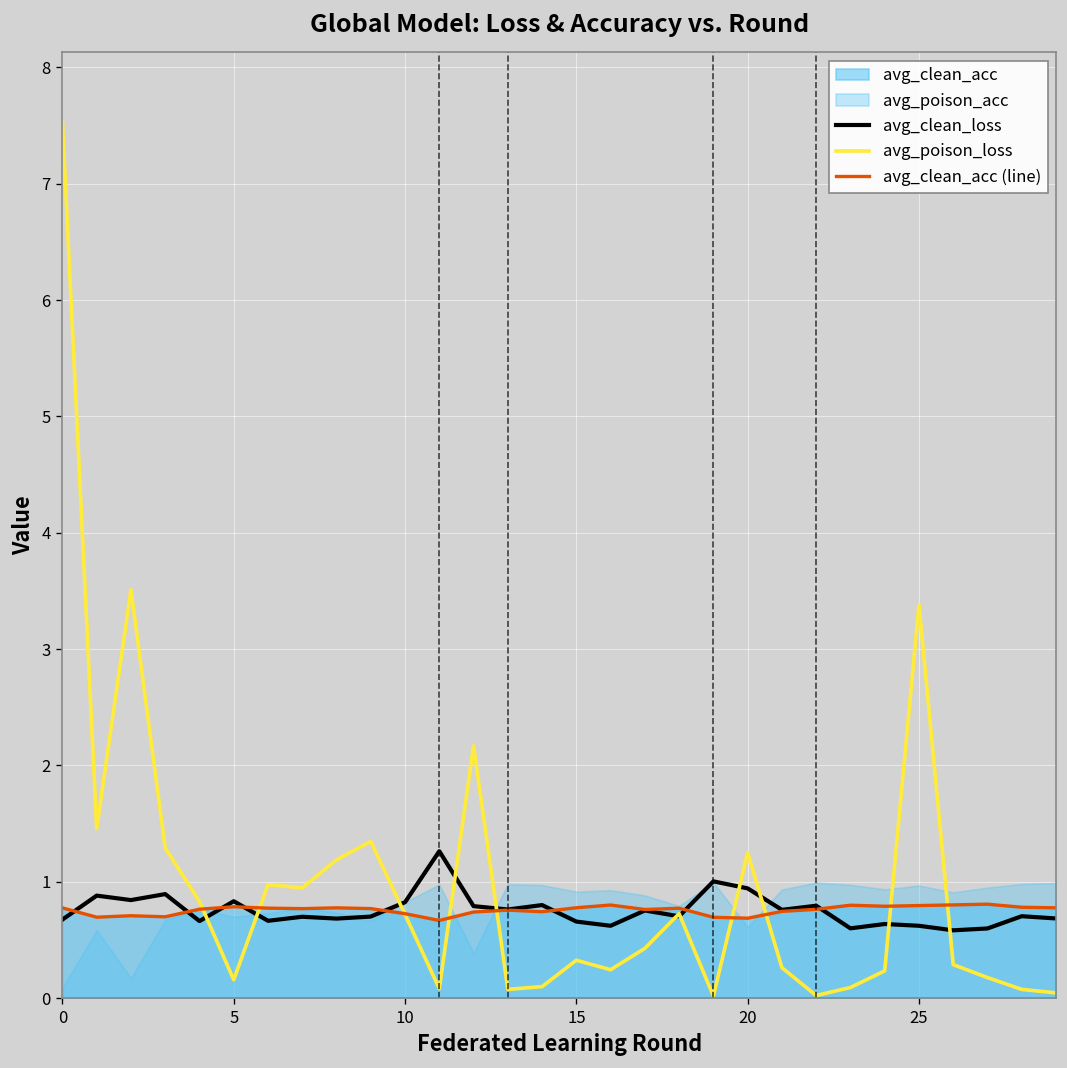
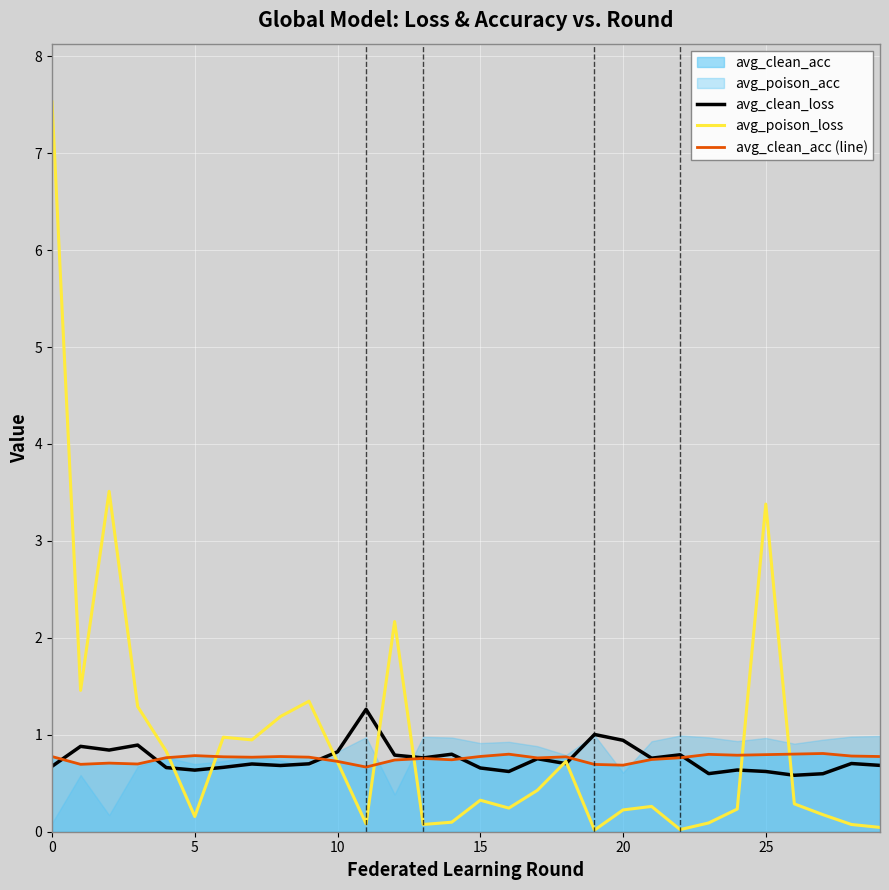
  {
    "avg_clean_loss": {
      "0": 0.7,
-     "5": 0.8,
+     "5": 0.6,
      "15": 0.7,
      "20": 0.9,
      "25": 0.6
    },
    "avg_poison_loss": {
      "0": 7.5,
      "5": 0.2,
      "15": 0.3,
-     "20": 1.3,
+     "20": 0.2,
      "25": 3.4
    }
  }
